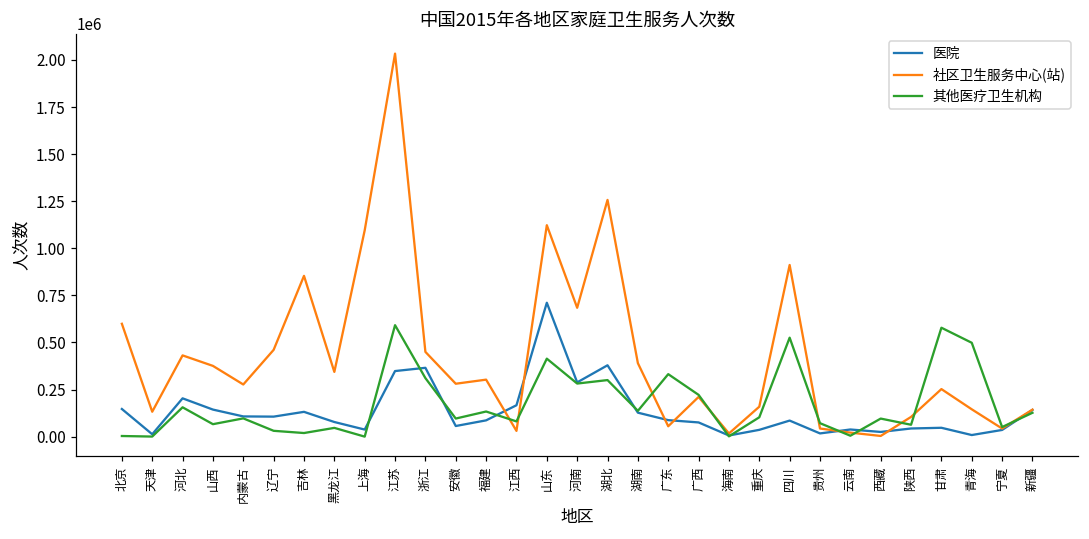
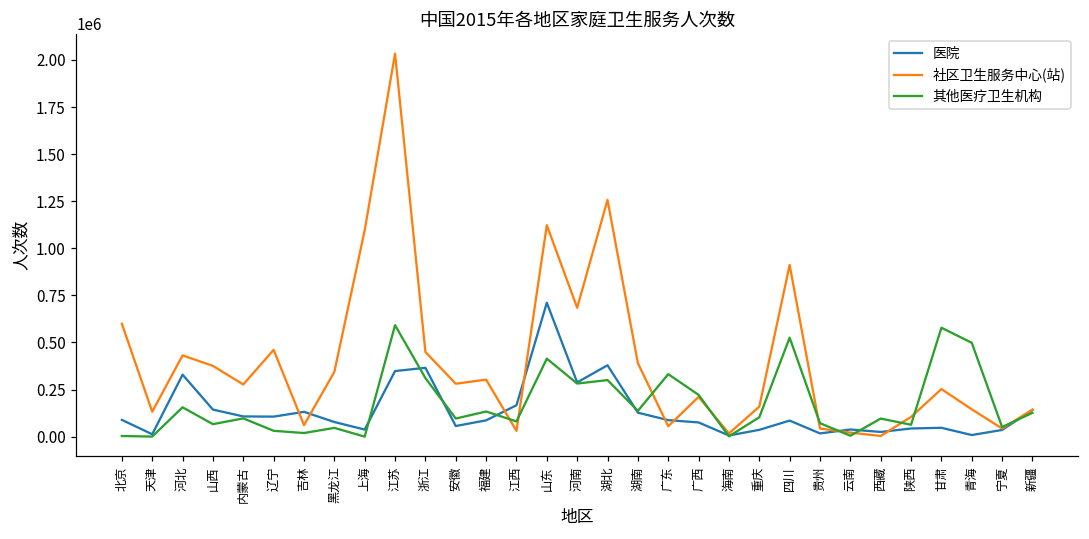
  {
    "医院": {
-     "北京": 150000,
-     "河北": 200000,
+     "北京": 90000,
+     "河北": 330000,
      "山西": 140000,
      "辽宁": 110000,
      "吉林": 130000,
      "黑龙江": 80000,
      "上海": 40000,
      "江苏": 350000,
      "浙江": 370000,
      "安徽": 60000,
      "福建": 90000,
      "江西": 170000,
      "山东": 710000,
      "湖北": 380000,
      "广东": 90000,
      "广西": 80000,
      "重庆": 40000,
      "四川": 90000,
      "贵州": 20000,
      "云南": 40000,
      "西藏": 20000,
      "陕西": 40000,
      "甘肃": 50000,
      "青海": 10000
    },
    "社区卫生服务中心(站)": {
      "北京": 600000,
      "天津": 130000,
      "河北": 430000,
      "山西": 380000,
      "内蒙古": 280000,
      "辽宁": 460000,
-     "吉林": 850000,
+     "吉林": 60000,
      "黑龙江": 340000,
      "上海": 1100000,
      "江苏": 2030000,
      "浙江": 450000,
      "安徽": 280000,
      "福建": 300000,
      "江西": 30000,
      "山东": 1120000,
      "河南": 680000,
      "湖北": 1260000,
      "湖南": 390000,
      "广东": 60000,
      "重庆": 160000,
      "四川": 910000,
      "贵州": 40000,
      "云南": 20000,
      "西藏": 0,
      "陕西": 100000,
      "甘肃": 250000,
      "青海": 150000
    },
    "其他医疗卫生机构": {
      "北京": 0,
      "河北": 160000,
      "山西": 70000,
      "辽宁": 30000,
      "吉林": 20000,
      "黑龙江": 50000,
      "上海": 0,
      "江苏": 590000,
      "浙江": 310000,
      "安徽": 100000,
      "福建": 130000,
      "江西": 80000,
      "山东": 410000,
      "湖北": 300000,
      "广东": 330000,
      "重庆": 100000,
      "四川": 530000,
      "贵州": 70000,
      "云南": 0,
      "西藏": 100000,
      "陕西": 60000,
      "甘肃": 580000,
      "青海": 500000,
      "新疆": 130000
    }
  }
